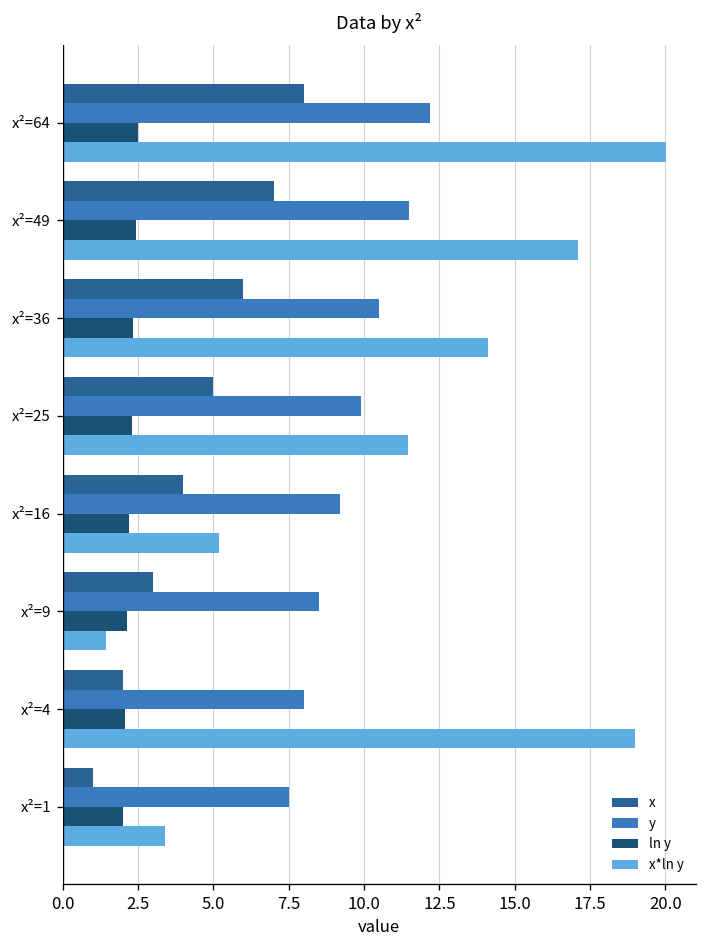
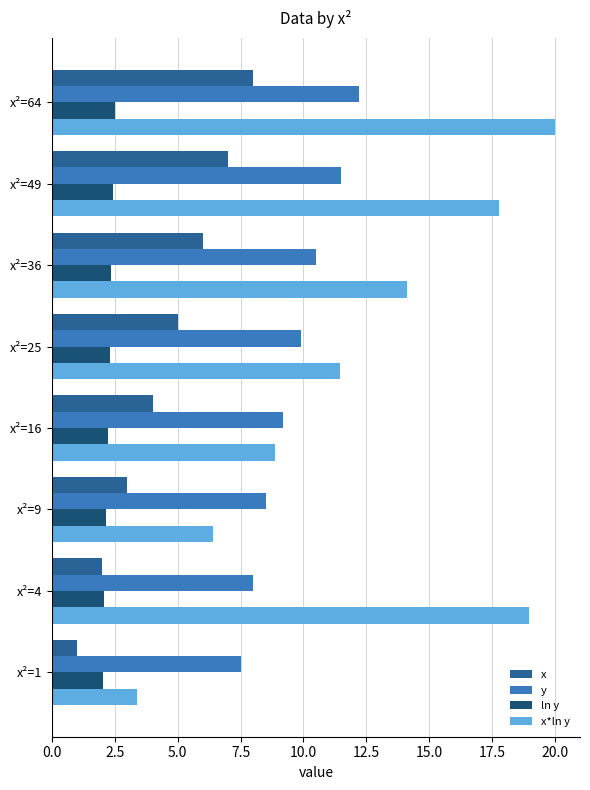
  {
    "x*ln y": {
      "x²=64": 20.0,
-     "x²=49": 17.1,
+     "x²=49": 17.8,
      "x²=36": 14.1,
      "x²=25": 11.5,
-     "x²=16": 5.2,
-     "x²=9": 1.4,
+     "x²=16": 8.9,
+     "x²=9": 6.4,
      "x²=4": 19.0,
      "x²=1": 3.4
    }
  }
